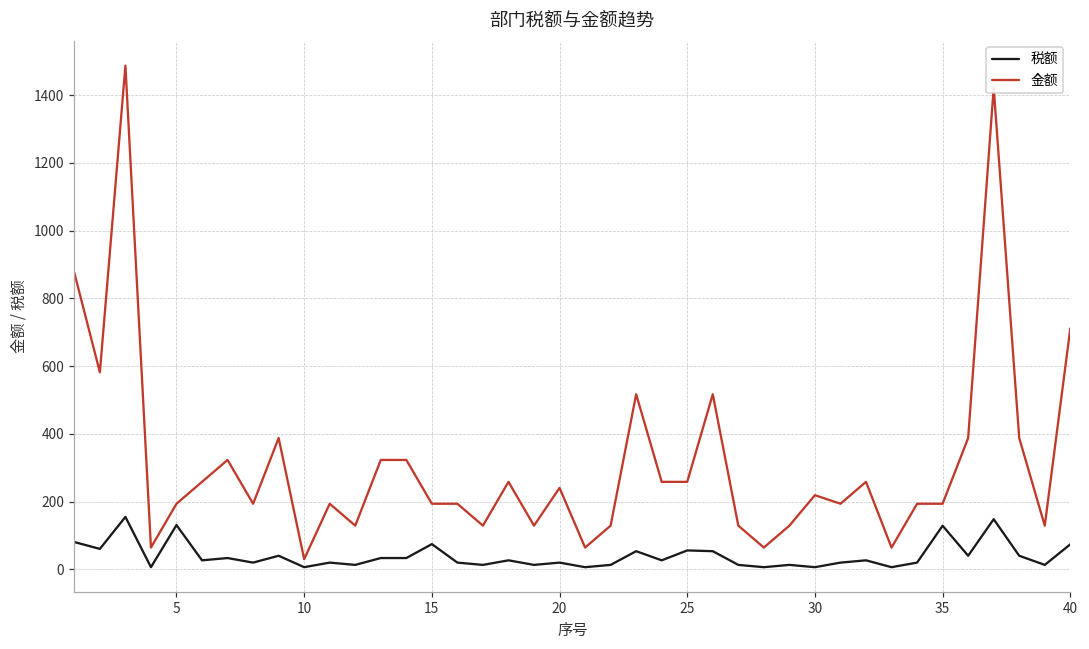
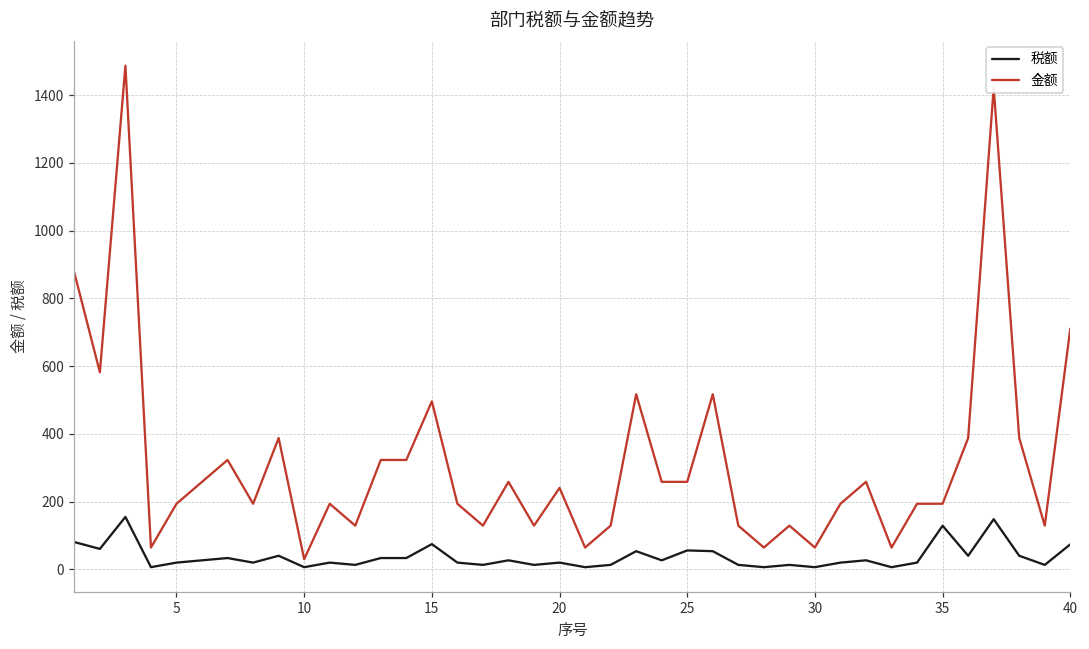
  {
    "税额": {
-     "5": 130,
+     "5": 20,
      "10": 10,
      "15": 70,
      "20": 20,
      "25": 60,
      "30": 10,
      "35": 130,
      "40": 70
    },
    "金额": {
      "5": 190,
      "10": 30,
-     "15": 190,
+     "15": 500,
      "20": 240,
      "25": 260,
-     "30": 220,
+     "30": 60,
      "35": 190,
      "40": 710
    }
  }
